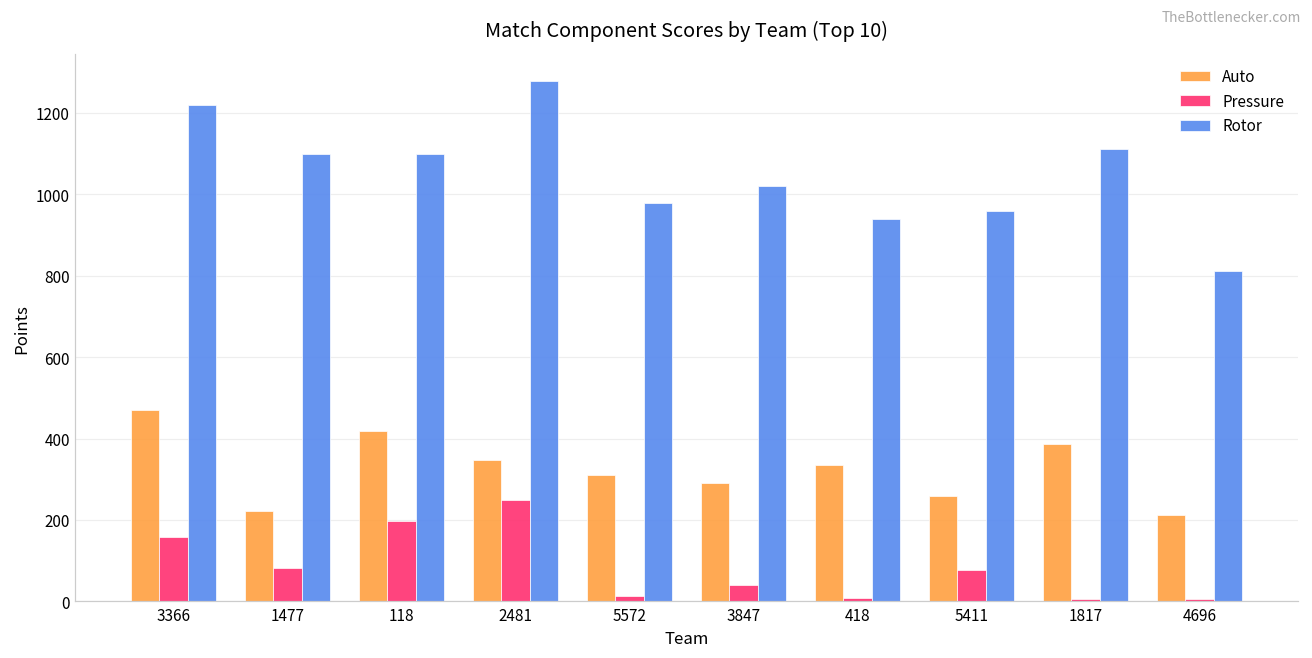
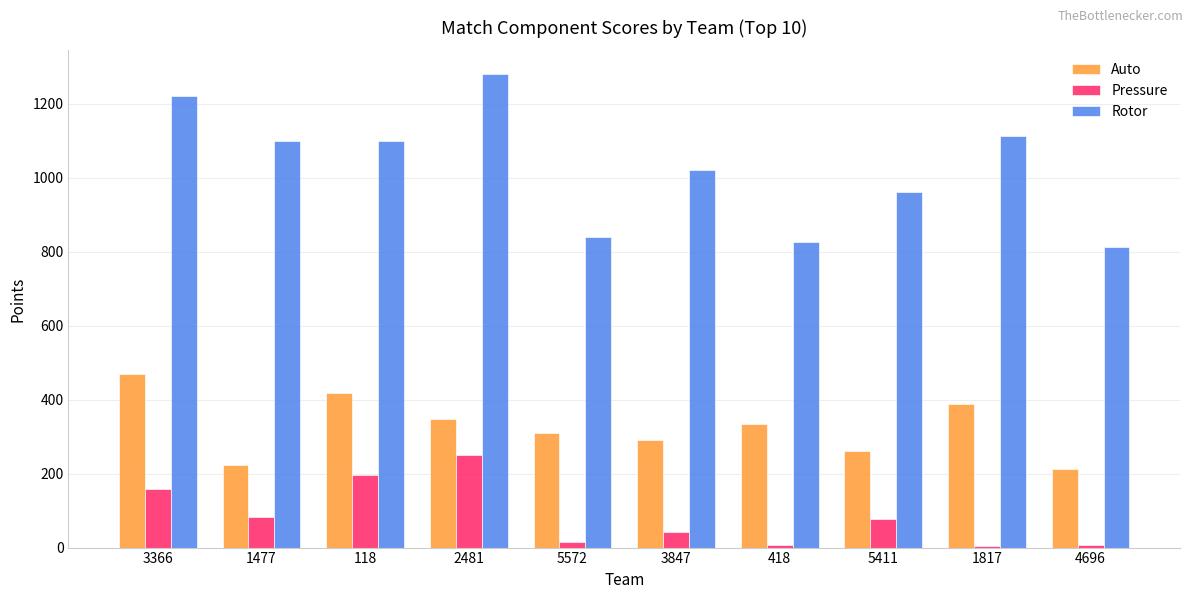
  {
    "Auto": {
      "3366": 470,
      "1477": 220,
      "118": 420,
      "2481": 350,
      "5572": 310,
      "3847": 290,
      "418": 340,
      "5411": 260,
      "1817": 390,
      "4696": 210
    },
    "Pressure": {
      "3366": 160,
      "1477": 80,
      "118": 200,
      "2481": 250,
      "5572": 10,
      "3847": 40,
      "418": 10,
      "5411": 80,
      "4696": 10
    },
    "Rotor": {
      "3366": 1220,
      "1477": 1100,
      "118": 1100,
      "2481": 1280,
-     "5572": 980,
+     "5572": 840,
      "3847": 1020,
-     "418": 940,
+     "418": 830,
      "5411": 960,
      "1817": 1110,
      "4696": 810
    }
  }
